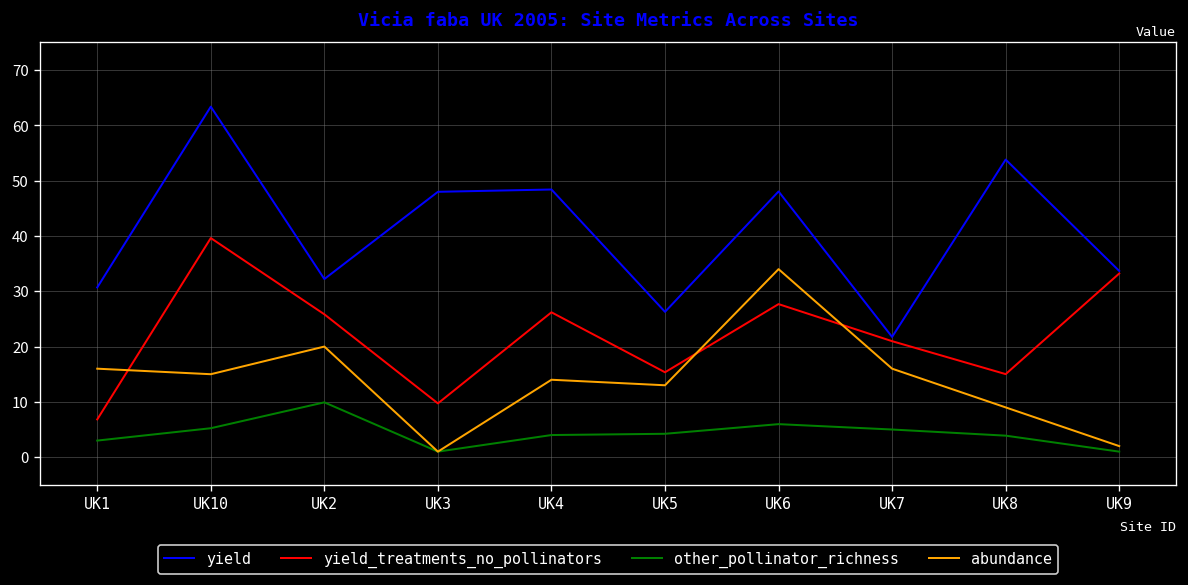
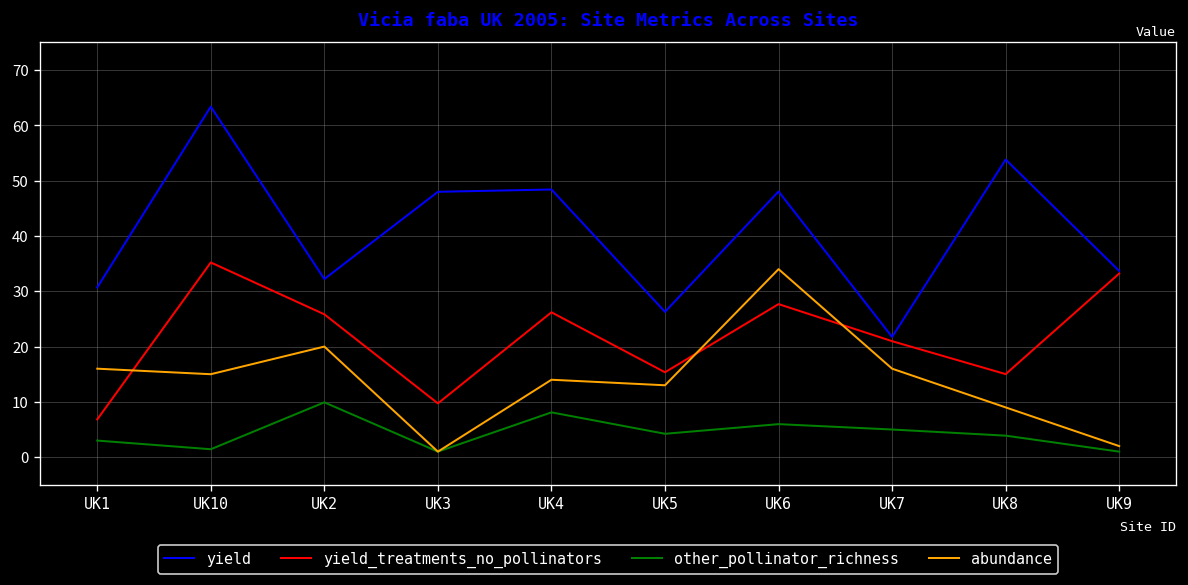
  {
    "yield": {
      "UK1": 31,
      "UK10": 63,
      "UK2": 32,
      "UK3": 48,
      "UK4": 48,
      "UK5": 26,
      "UK6": 48,
      "UK7": 22,
      "UK8": 54
    },
    "yield_treatments_no_pollinators": {
      "UK1": 7,
-     "UK10": 40,
+     "UK10": 35,
      "UK2": 26,
      "UK3": 10,
      "UK4": 26,
      "UK5": 15,
      "UK6": 28,
      "UK7": 21,
      "UK8": 15
    },
    "other_pollinator_richness": {
      "UK1": 3,
-     "UK10": 5,
+     "UK10": 1,
      "UK2": 10,
-     "UK4": 4,
+     "UK4": 8,
      "UK5": 4,
      "UK6": 6,
      "UK7": 5,
      "UK8": 4,
      "UK9": 1
    },
    "abundance": {
      "UK1": 16,
      "UK10": 15,
      "UK2": 20,
      "UK4": 14,
      "UK5": 13,
      "UK6": 34,
      "UK7": 16,
      "UK8": 9,
      "UK9": 2
    }
  }
